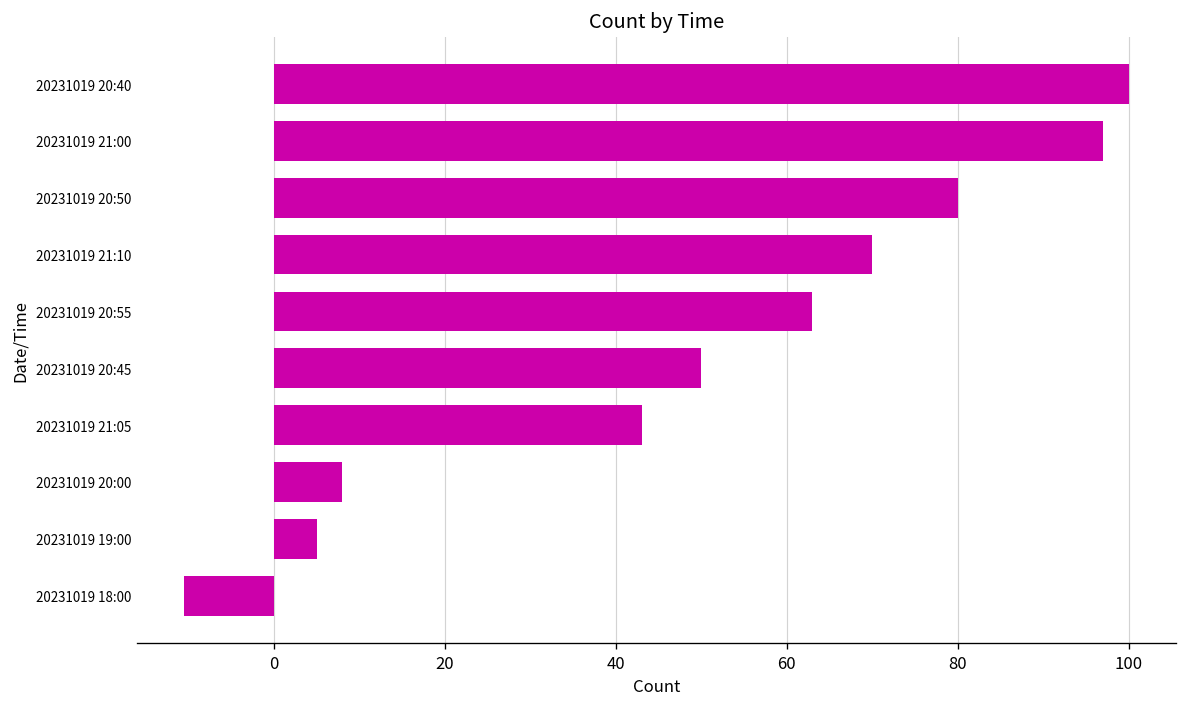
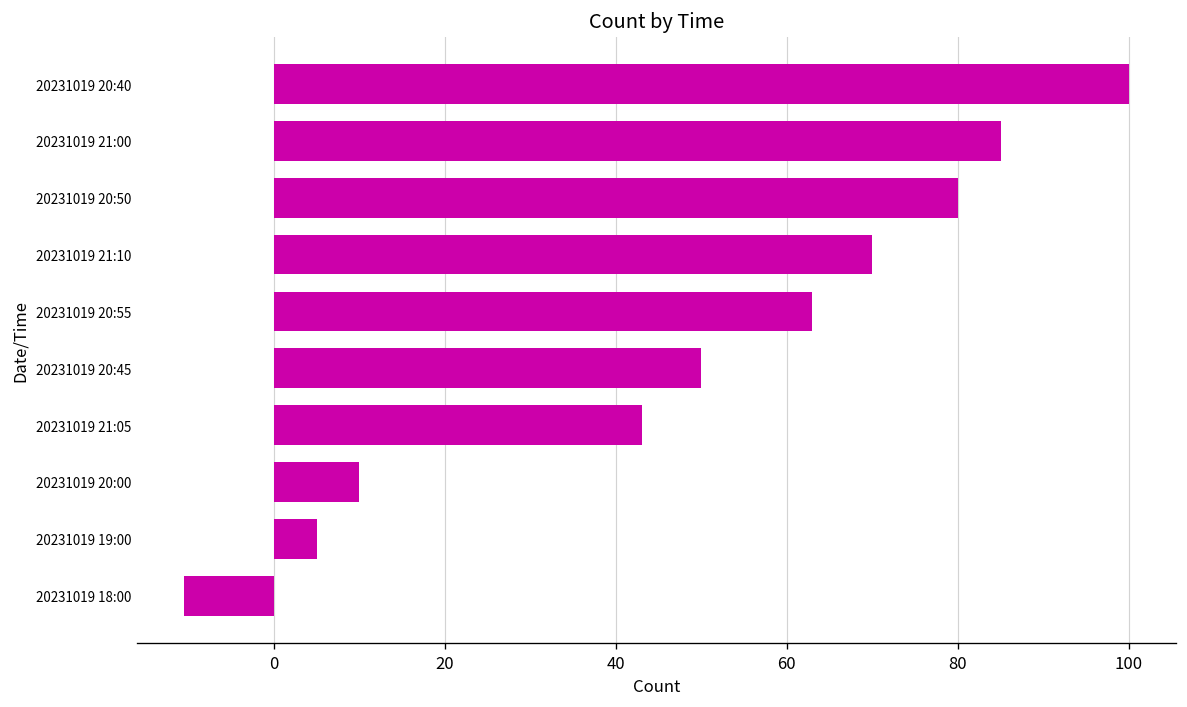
  {
    "20231019 20:40": 100,
-   "20231019 21:00": 97,
+   "20231019 21:00": 85,
    "20231019 20:50": 80,
    "20231019 21:10": 70,
    "20231019 20:55": 63,
    "20231019 20:45": 50,
    "20231019 21:05": 43,
-   "20231019 20:00": 8,
+   "20231019 20:00": 10,
    "20231019 19:00": 5,
    "20231019 18:00": -11
  }
